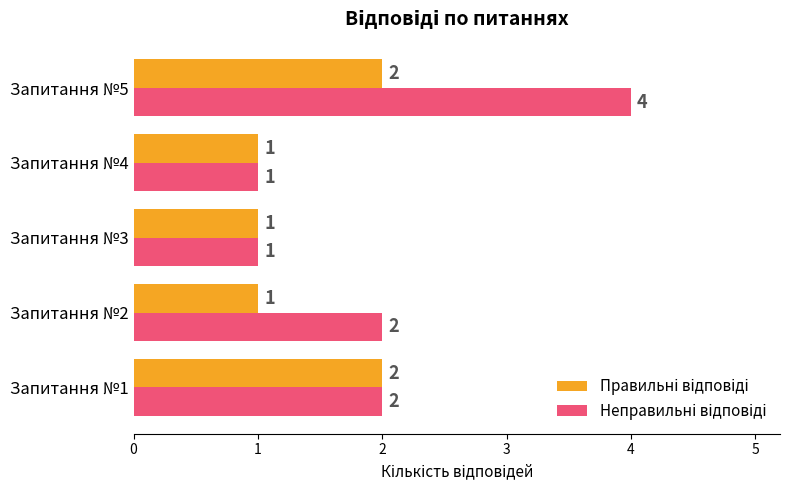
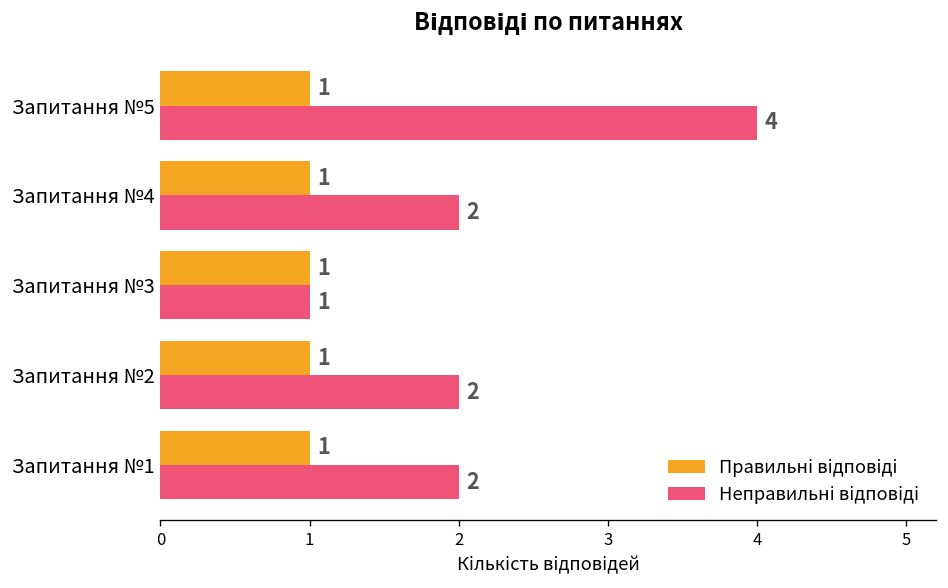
  {
    "Правильні відповіді": {
-     "Запитання №5": 2,
+     "Запитання №5": 1,
      "Запитання №4": 1,
      "Запитання №3": 1,
      "Запитання №2": 1,
-     "Запитання №1": 2
+     "Запитання №1": 1
    },
    "Неправильні відповіді": {
      "Запитання №5": 4,
-     "Запитання №4": 1,
+     "Запитання №4": 2,
      "Запитання №3": 1,
      "Запитання №2": 2,
      "Запитання №1": 2
    }
  }
